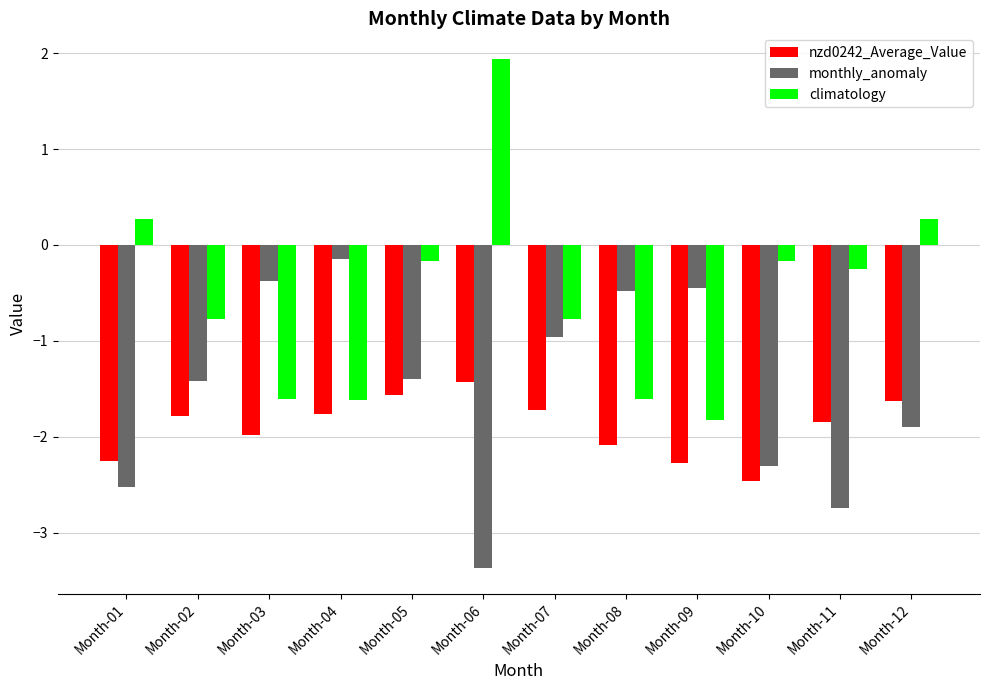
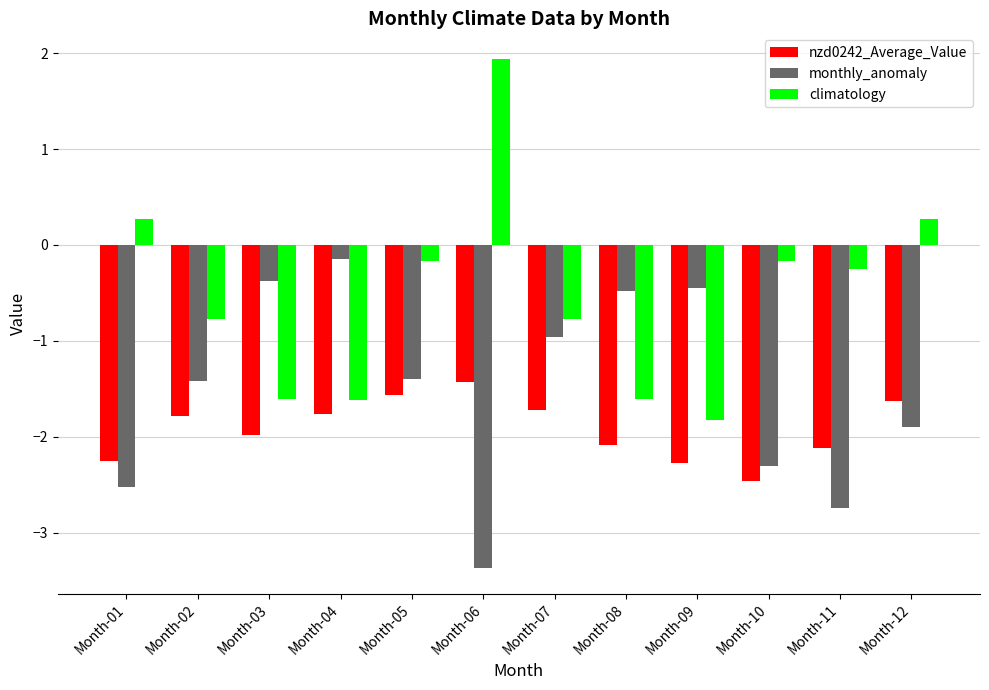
  {
    "nzd0242_Average_Value": {
      "Month-01": -2.3,
      "Month-02": -1.8,
      "Month-03": -2.0,
      "Month-04": -1.8,
      "Month-05": -1.6,
      "Month-06": -1.4,
      "Month-07": -1.7,
      "Month-08": -2.1,
      "Month-09": -2.3,
      "Month-10": -2.5,
-     "Month-11": -1.8,
+     "Month-11": -2.1,
      "Month-12": -1.6
    },
    "monthly_anomaly": {
      "Month-01": -2.5,
      "Month-02": -1.4,
      "Month-03": -0.4,
      "Month-04": -0.2,
      "Month-05": -1.4,
      "Month-06": -3.4,
      "Month-07": -1.0,
      "Month-08": -0.5,
      "Month-09": -0.5,
      "Month-10": -2.3,
      "Month-11": -2.7,
      "Month-12": -1.9
    },
    "climatology": {
      "Month-01": 0.3,
      "Month-02": -0.8,
      "Month-03": -1.6,
      "Month-04": -1.6,
      "Month-05": -0.2,
      "Month-06": 1.9,
      "Month-07": -0.8,
      "Month-08": -1.6,
      "Month-09": -1.8,
      "Month-10": -0.2,
      "Month-11": -0.3,
      "Month-12": 0.3
    }
  }
